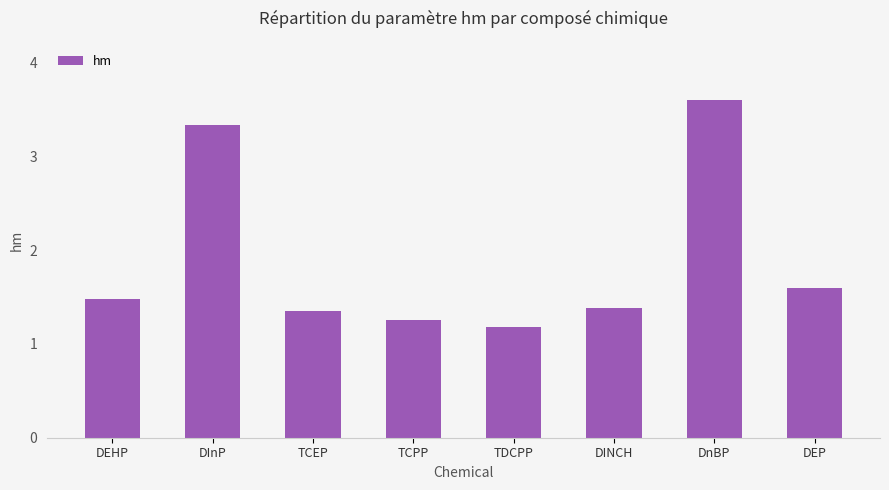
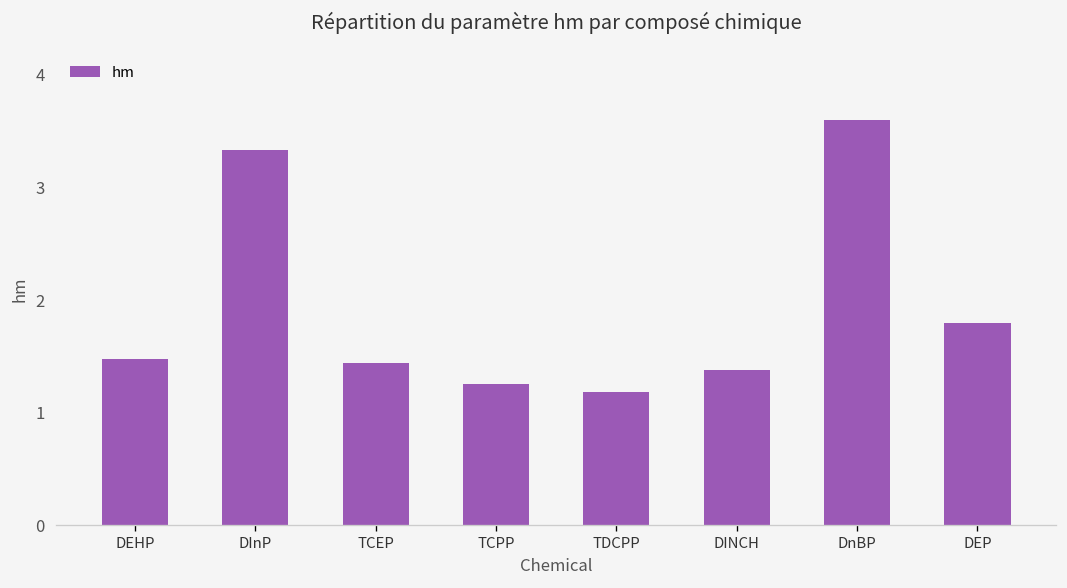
  {
    "DEHP": 1.5,
    "DInP": 3.3,
-   "TCEP": 1.35,
+   "TCEP": 1.44,
    "TCPP": 1.3,
    "TDCPP": 1.2,
    "DINCH": 1.4,
    "DnBP": 3.6,
-   "DEP": 1.6
+   "DEP": 1.8
  }
